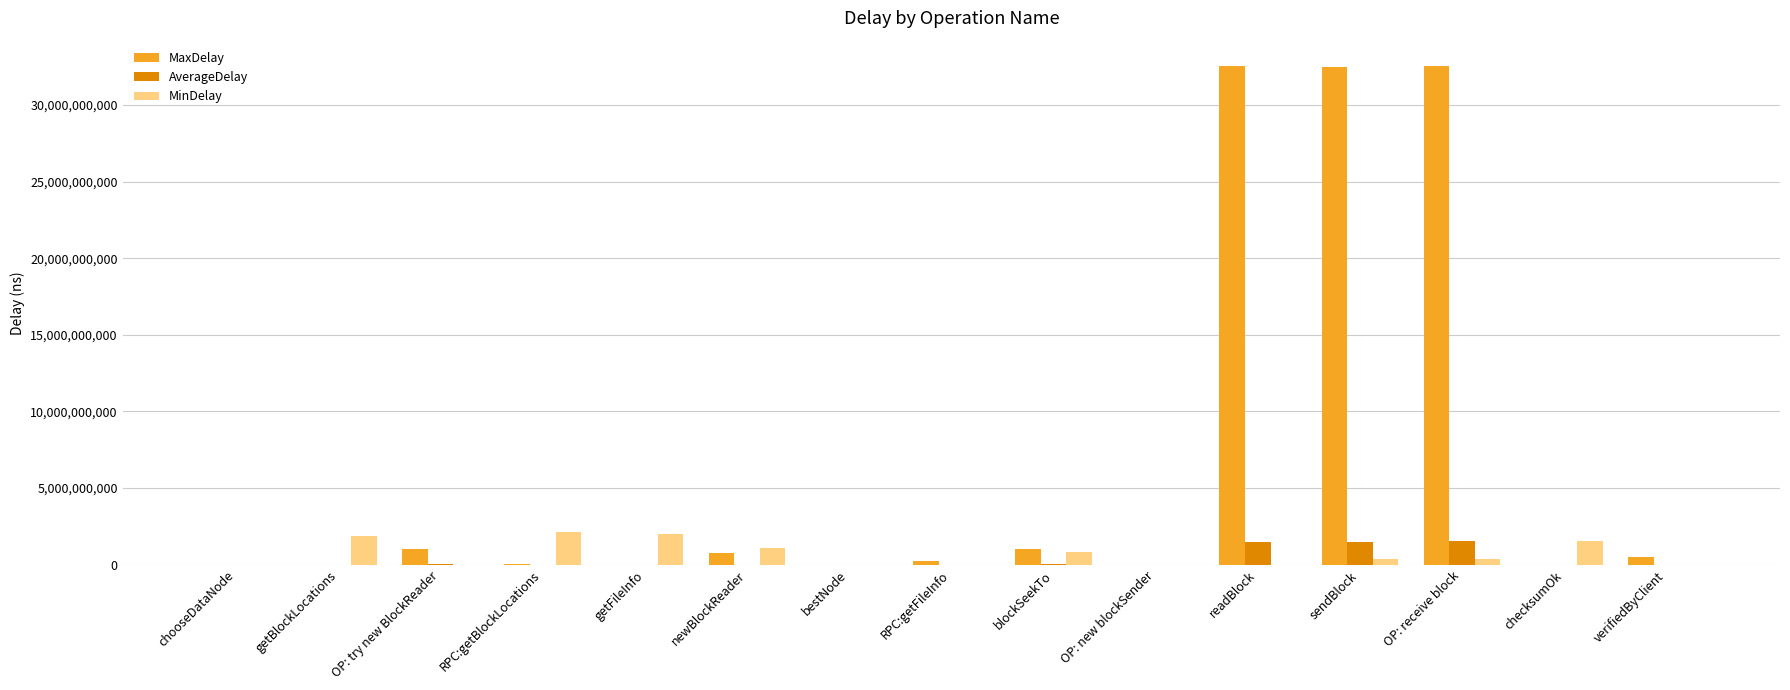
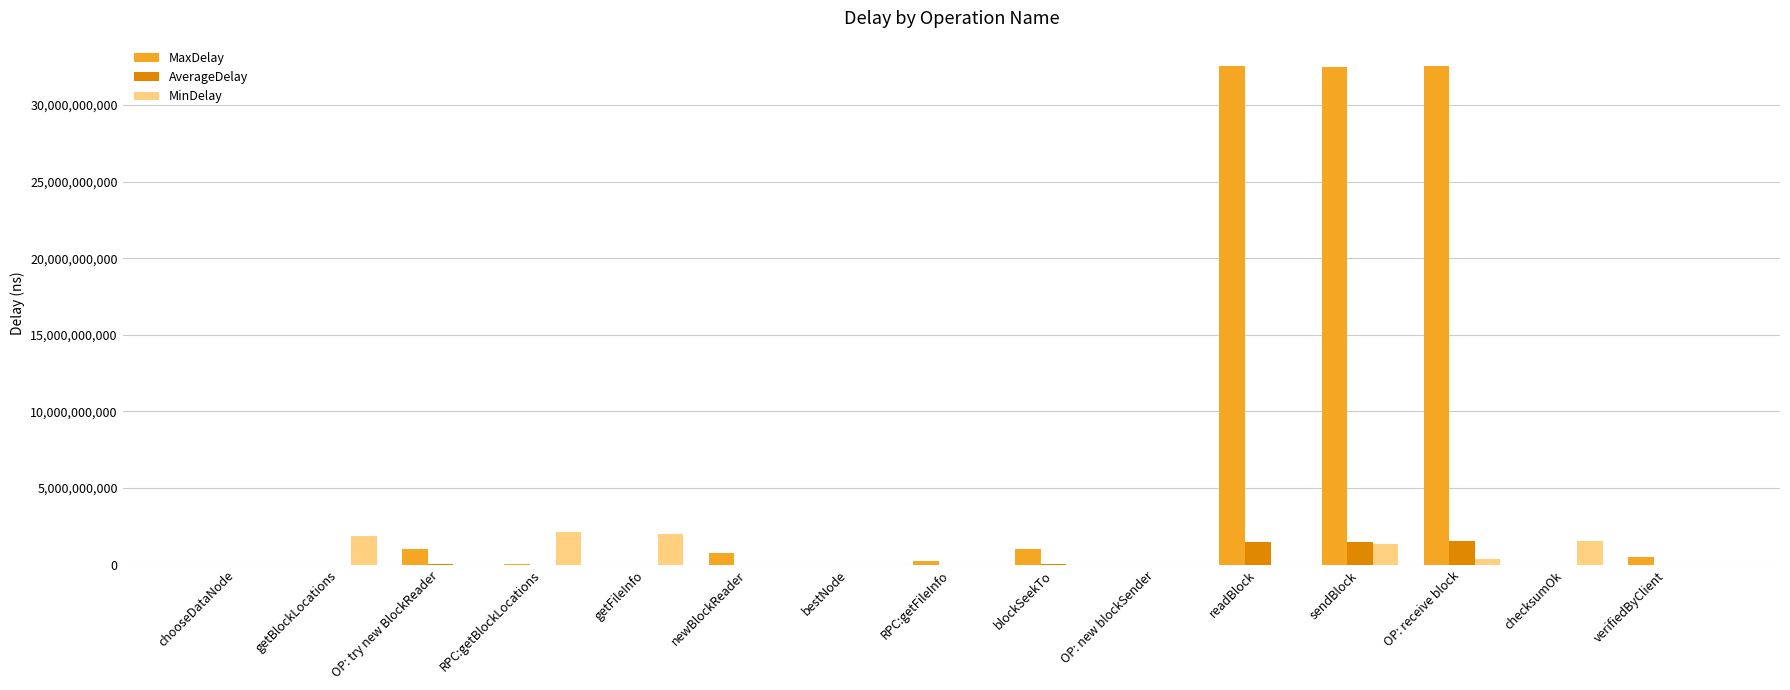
  {
    "MinDelay": {
      "chooseDataNode": "0",
      "getBlockLocations": "1,900,000,000",
      "RPC:getBlockLocations": "2,100,000,000",
      "getFileInfo": "2,000,000,000",
-     "newBlockReader": "1,100,000,000",
+     "newBlockReader": "0",
      "bestNode": "0",
-     "blockSeekTo": "900,000,000",
+     "blockSeekTo": "0",
      "OP: new blockSender": "0",
-     "sendBlock": "400,000,000",
+     "sendBlock": "1,400,000,000",
      "OP: receive block": "400,000,000",
      "checksumOk": "1,500,000,000",
      "verifiedByClient": "0"
    }
  }
